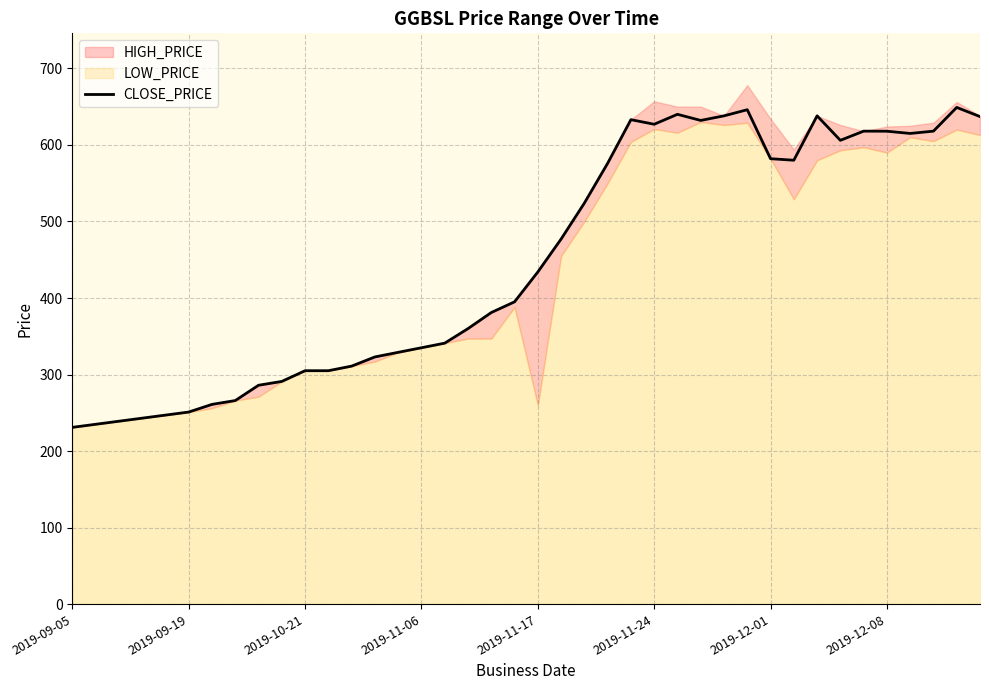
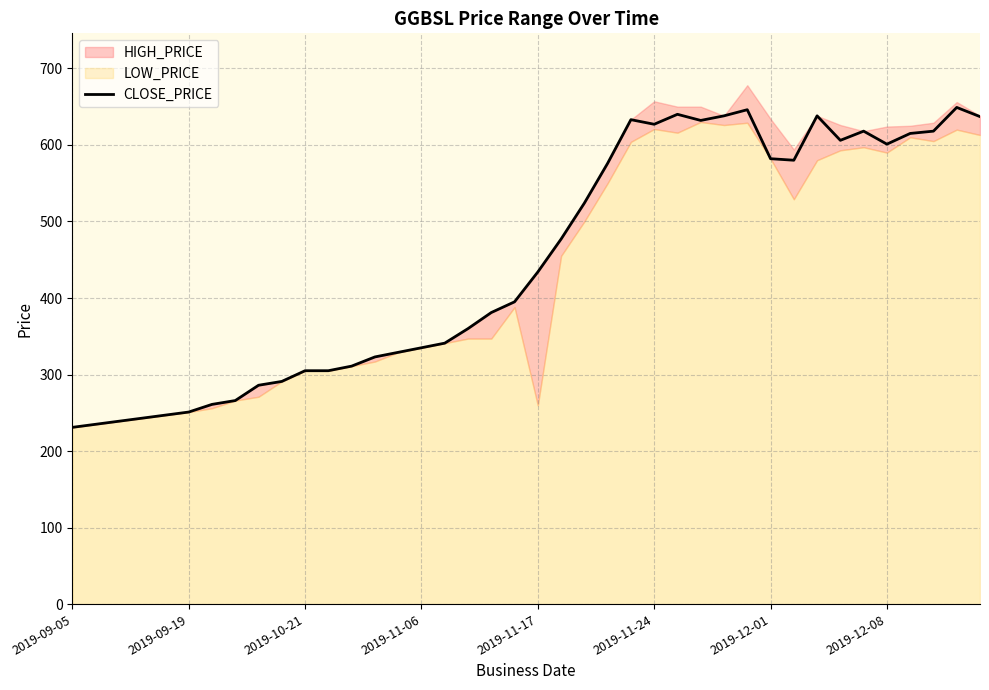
  {
    "CLOSE_PRICE": {
      "2019-11-24": 630,
-     "2019-12-08": 620
+     "2019-12-08": 600
    },
    "LOW_PRICE": {
      "2019-11-17": 260,
      "2019-11-24": 620,
      "2019-12-08": 590
    }
  }
